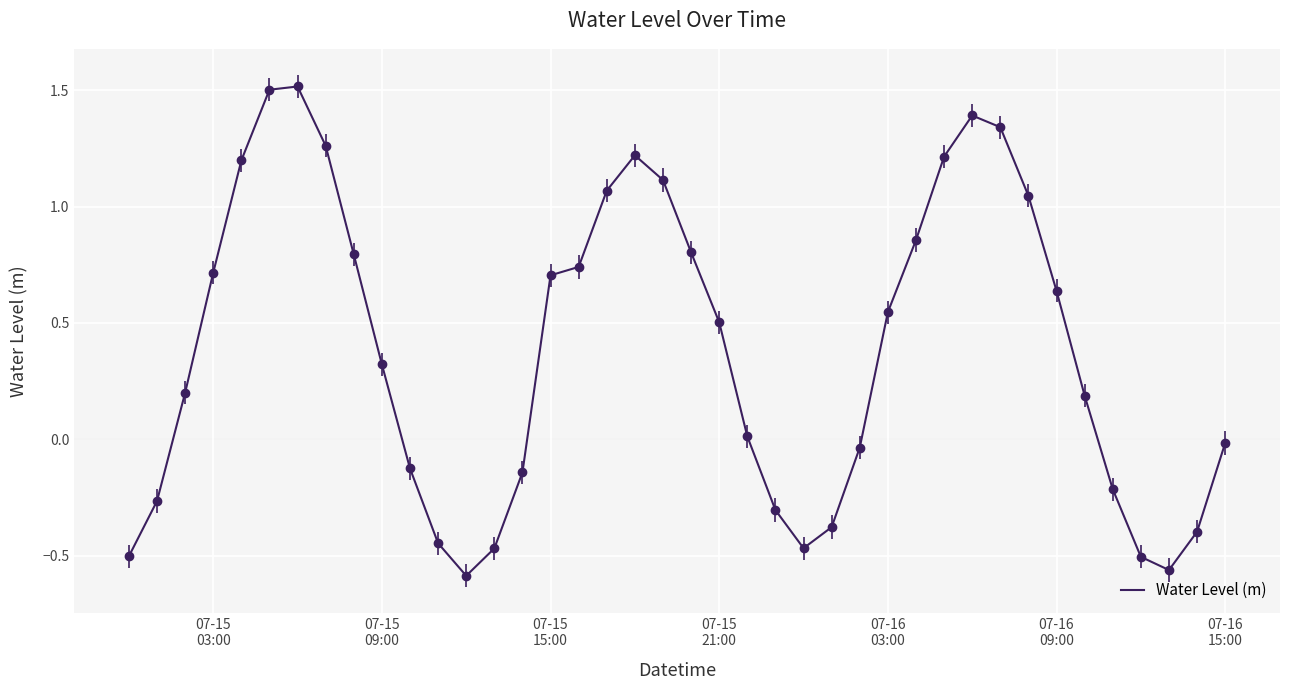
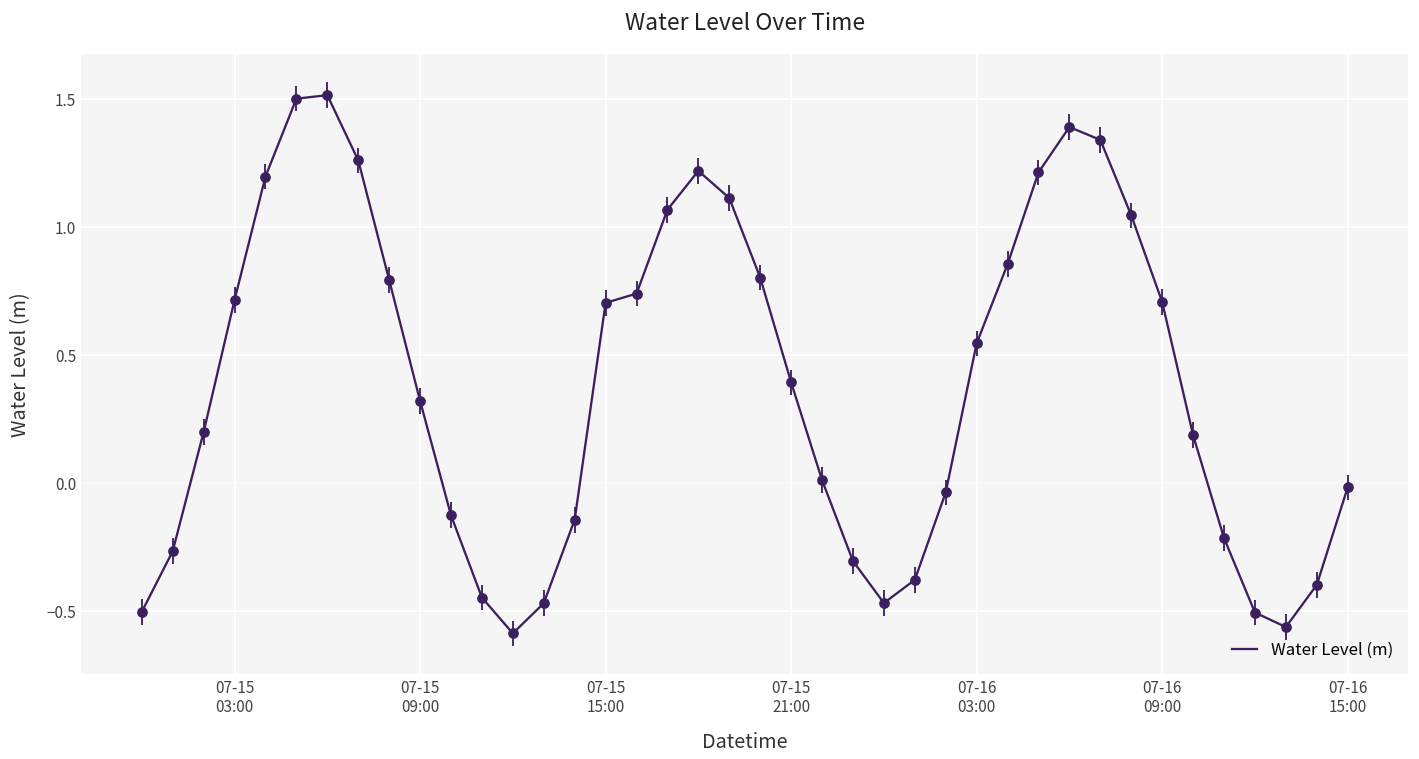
  {
    "07-15 03:00": 0.72,
    "07-15 09:00": 0.32,
    "07-15 15:00": 0.70,
-   "07-15 21:00": 0.50,
+   "07-15 21:00": 0.39,
    "07-16 03:00": 0.55,
-   "07-16 09:00": 0.64,
+   "07-16 09:00": 0.71,
    "07-16 15:00": -0.02
  }
